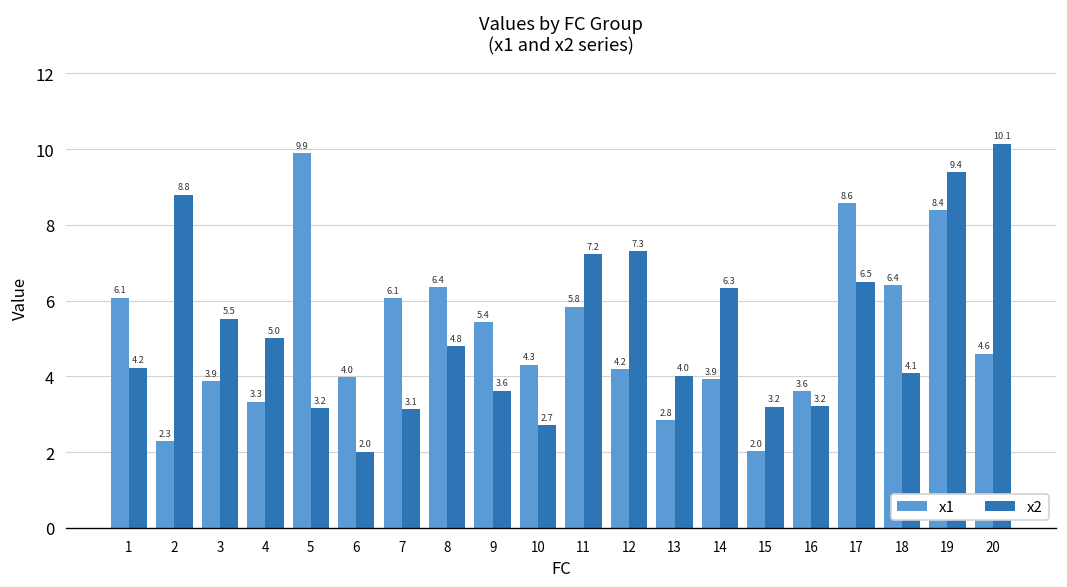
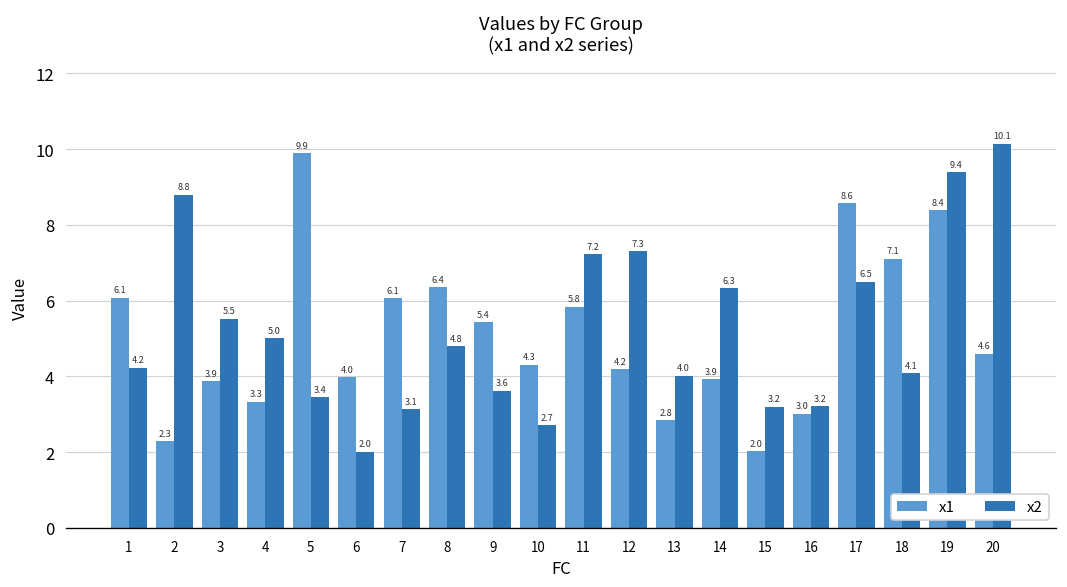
  {
    "x1": {
      "1": 6.1,
      "2": 2.3,
      "3": 3.9,
      "4": 3.3,
      "5": 9.9,
      "6": 4.0,
      "7": 6.1,
      "8": 6.4,
      "9": 5.4,
      "10": 4.3,
      "11": 5.8,
      "12": 4.2,
      "13": 2.8,
      "14": 3.9,
      "15": 2.0,
-     "16": 3.6,
+     "16": 3.0,
      "17": 8.6,
-     "18": 6.4,
+     "18": 7.1,
      "19": 8.4,
      "20": 4.6
    },
    "x2": {
      "1": 4.2,
      "2": 8.8,
      "3": 5.5,
      "4": 5.0,
-     "5": 3.2,
+     "5": 3.4,
      "6": 2.0,
      "7": 3.1,
      "8": 4.8,
      "9": 3.6,
      "10": 2.7,
      "11": 7.2,
      "12": 7.3,
      "13": 4.0,
      "14": 6.3,
      "15": 3.2,
      "16": 3.2,
      "17": 6.5,
      "18": 4.1,
      "19": 9.4,
      "20": 10.1
    }
  }
